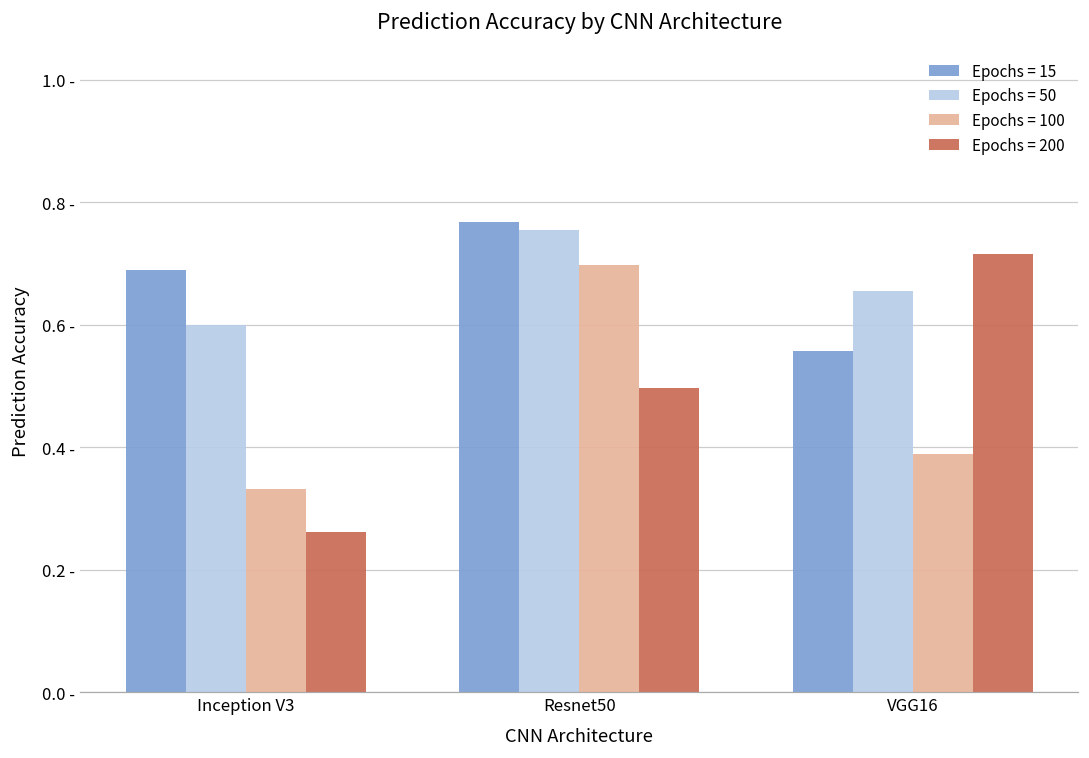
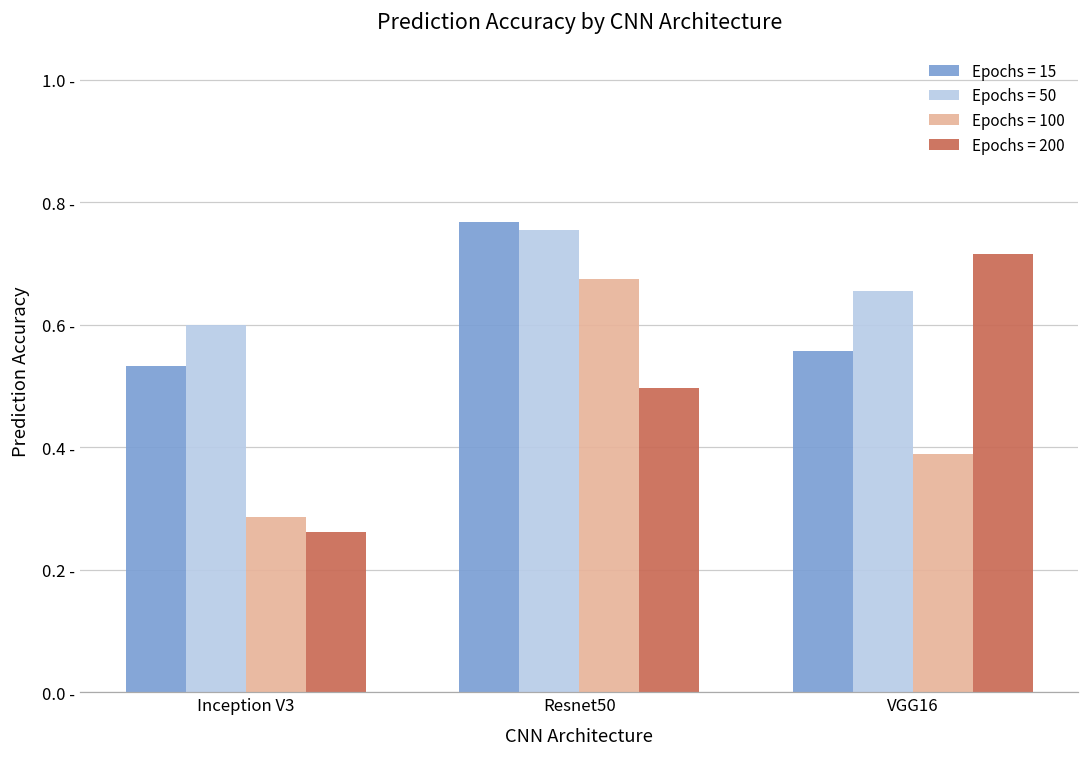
  {
    "Epochs = 15": {
-     "Inception V3": "0.69 -",
+     "Inception V3": "0.53 -",
      "Resnet50": "0.77 -",
      "VGG16": "0.56 -"
    },
    "Epochs = 50": {
      "Inception V3": "0.60 -",
      "Resnet50": "0.76 -",
      "VGG16": "0.66 -"
    },
    "Epochs = 100": {
-     "Inception V3": "0.33 -",
-     "Resnet50": "0.70 -",
+     "Inception V3": "0.29 -",
+     "Resnet50": "0.68 -",
      "VGG16": "0.39 -"
    },
    "Epochs = 200": {
      "Inception V3": "0.26 -",
      "Resnet50": "0.50 -",
      "VGG16": "0.72 -"
    }
  }
